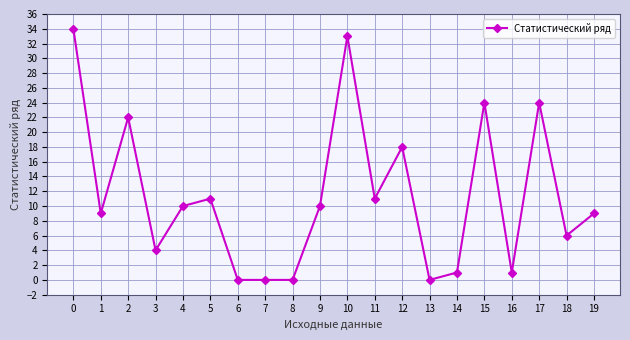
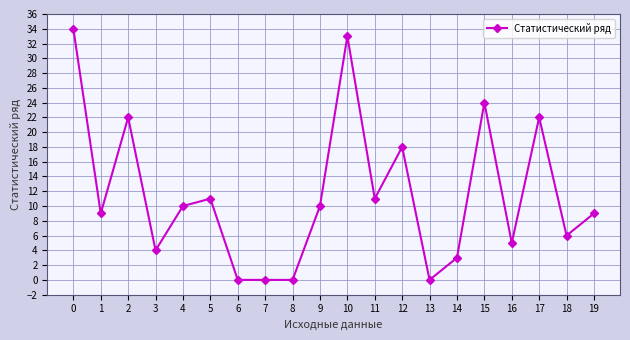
  {
    "0": 34,
    "1": 9,
    "2": 22,
    "3": 4,
    "4": 10,
    "5": 11,
    "6": 0,
    "7": 0,
    "8": 0,
    "9": 10,
    "10": 33,
    "11": 11,
    "12": 18,
    "13": 0,
-   "14": 1,
+   "14": 3,
    "15": 24,
-   "16": 1,
-   "17": 24,
+   "16": 5,
+   "17": 22,
    "18": 6,
    "19": 9
  }
